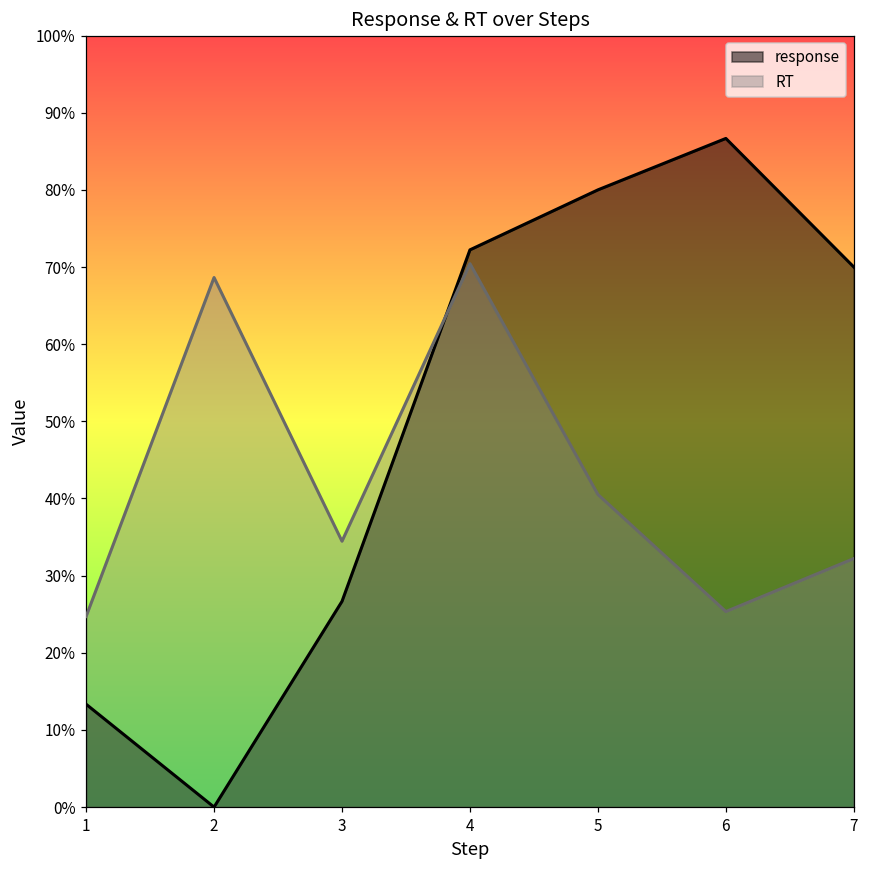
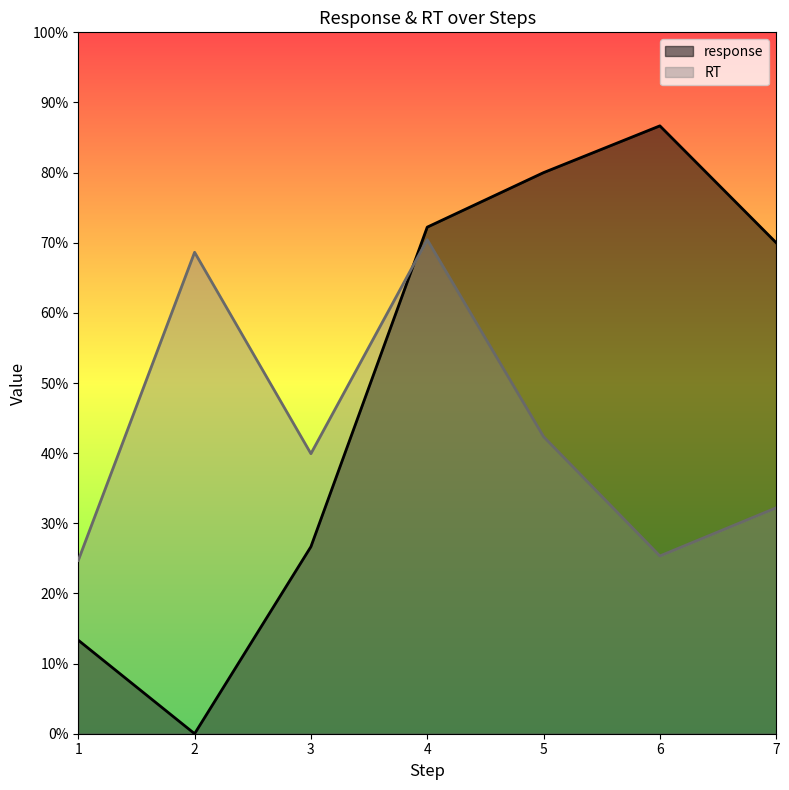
  {
    "response": {
      "1": "13%",
      "2": "0%",
      "3": "27%",
      "4": "72%",
      "5": "80%",
      "6": "87%",
      "7": "70%"
    },
    "RT": {
      "1": "25%",
      "2": "69%",
-     "3": "34%",
+     "3": "40%",
      "4": "70%",
-     "5": "41%",
+     "5": "42%",
      "6": "25%",
      "7": "32%"
    }
  }
